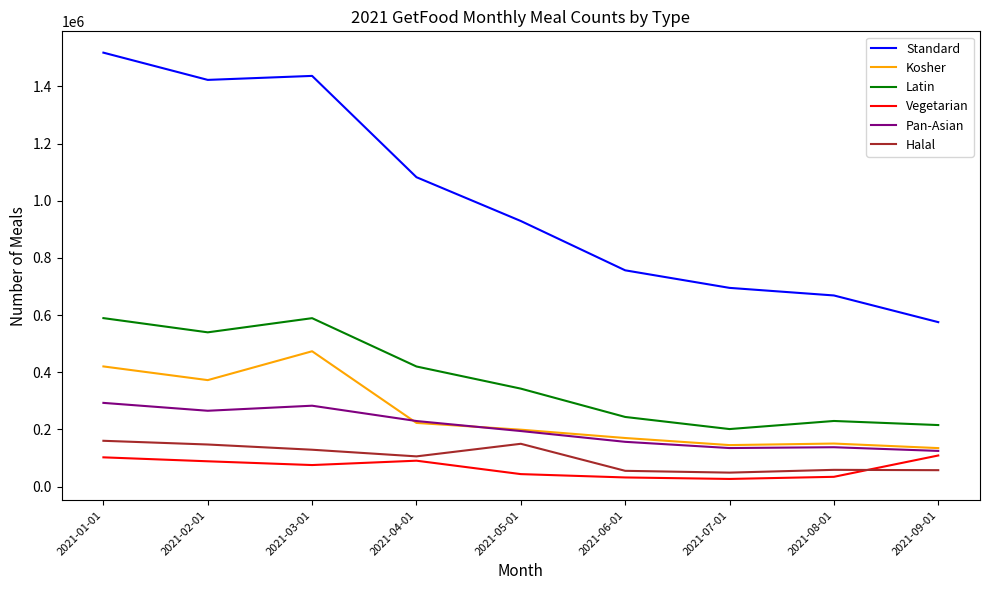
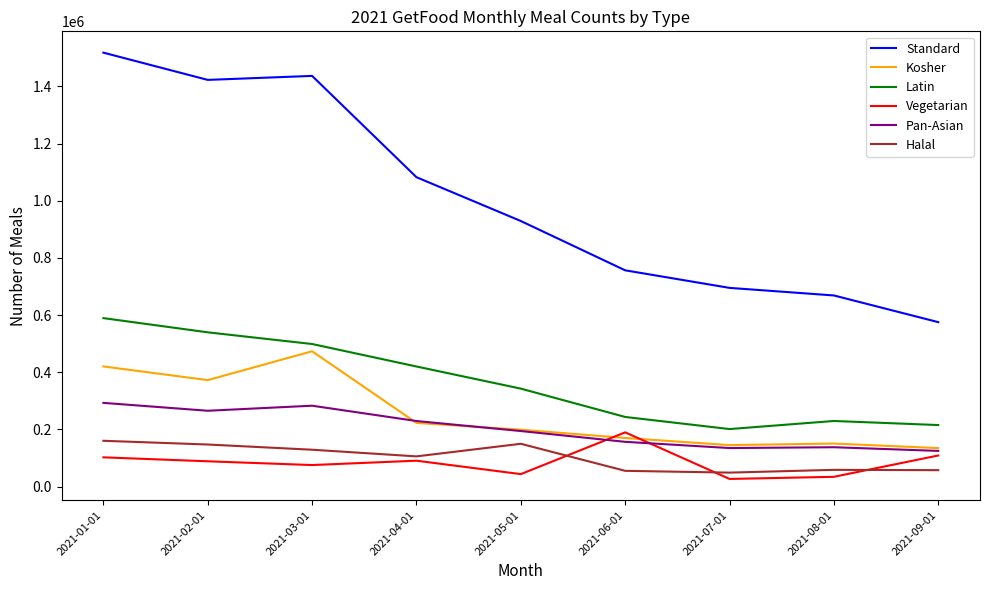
  {
    "Standard": {
      "2021-01-01": 1520000,
      "2021-02-01": 1420000,
      "2021-03-01": 1440000,
      "2021-04-01": 1080000,
      "2021-05-01": 930000,
      "2021-06-01": 760000,
      "2021-07-01": 700000,
      "2021-08-01": 670000,
      "2021-09-01": 580000
    },
    "Kosher": {
      "2021-01-01": 420000,
      "2021-02-01": 370000,
      "2021-03-01": 470000,
      "2021-06-01": 170000,
      "2021-07-01": 150000,
      "2021-08-01": 150000,
      "2021-09-01": 130000
    },
    "Latin": {
      "2021-01-01": 590000,
      "2021-02-01": 540000,
-     "2021-03-01": 590000,
+     "2021-03-01": 500000,
      "2021-04-01": 420000,
      "2021-05-01": 340000,
      "2021-06-01": 240000,
      "2021-07-01": 200000,
      "2021-08-01": 230000,
      "2021-09-01": 220000
    },
    "Vegetarian": {
      "2021-01-01": 100000,
      "2021-02-01": 90000,
      "2021-03-01": 80000,
      "2021-04-01": 90000,
      "2021-05-01": 40000,
-     "2021-06-01": 30000,
+     "2021-06-01": 190000,
      "2021-07-01": 30000,
      "2021-08-01": 30000,
      "2021-09-01": 110000
    },
    "Pan-Asian": {
      "2021-01-01": 290000,
      "2021-02-01": 270000,
      "2021-03-01": 280000,
      "2021-06-01": 160000,
      "2021-07-01": 130000,
      "2021-08-01": 140000,
      "2021-09-01": 120000
    },
    "Halal": {
      "2021-01-01": 160000,
      "2021-02-01": 150000,
      "2021-03-01": 130000,
      "2021-04-01": 110000,
      "2021-05-01": 150000,
      "2021-06-01": 60000,
      "2021-07-01": 50000,
      "2021-08-01": 60000,
      "2021-09-01": 60000
    }
  }
